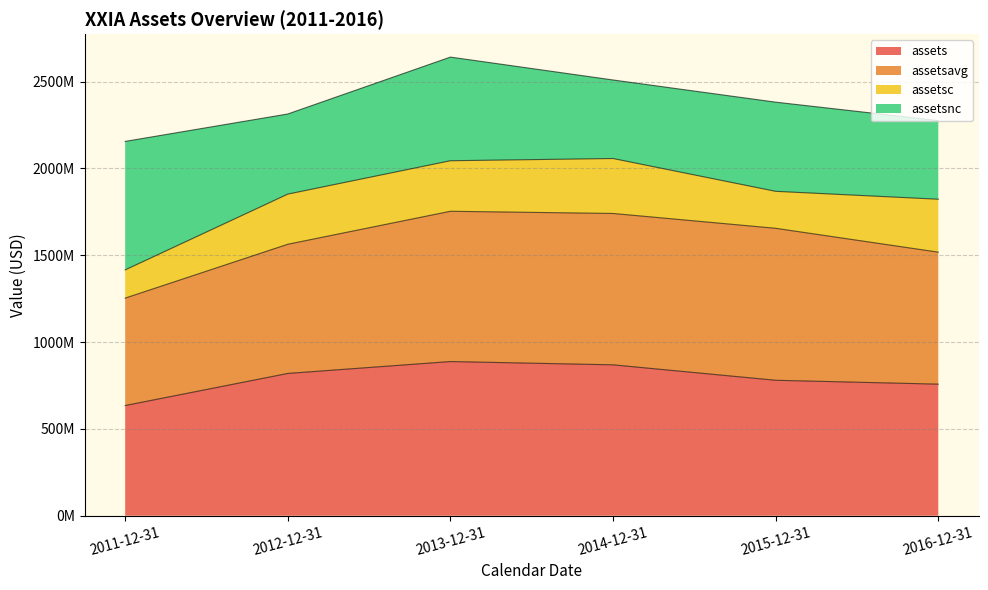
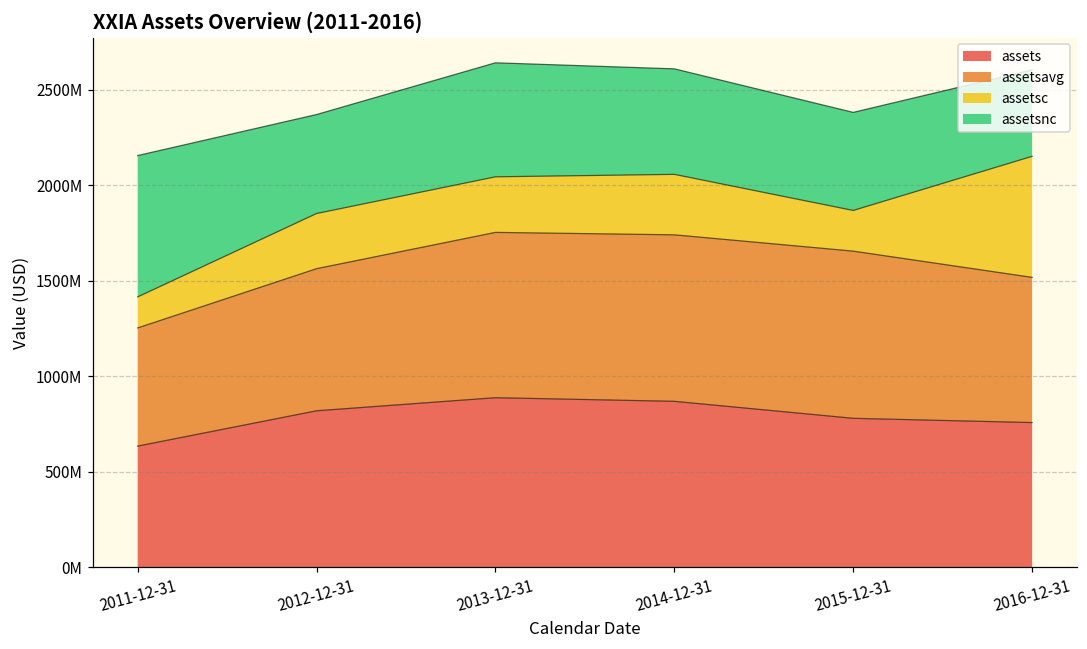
  {
    "assetsc": {
      "2011-12-31": 160000000,
      "2012-12-31": 290000000,
      "2013-12-31": 290000000,
      "2014-12-31": 320000000,
      "2015-12-31": 210000000,
-     "2016-12-31": 300000000
+     "2016-12-31": 630000000
    },
    "assetsnc": {
      "2011-12-31": 740000000,
-     "2012-12-31": 460000000,
+     "2012-12-31": 520000000,
      "2013-12-31": 600000000,
-     "2014-12-31": 450000000,
+     "2014-12-31": 550000000,
      "2015-12-31": 510000000
    }
  }
